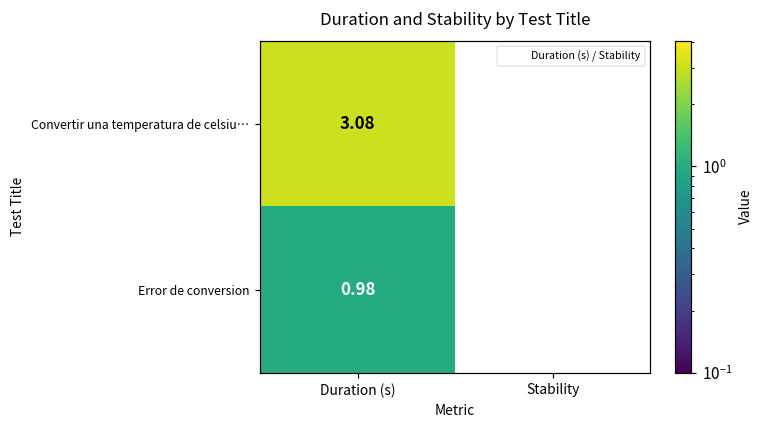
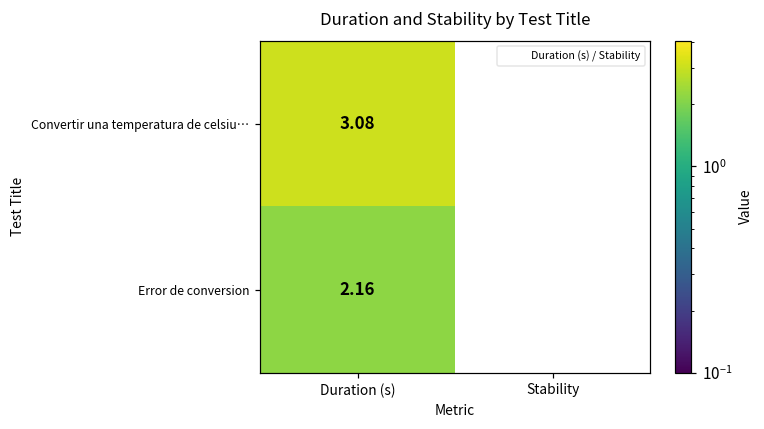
  {
    "Convertir una temperatura de celsiu…": {
      "Duration (s)": 3.08
    },
    "Error de conversion": {
-     "Duration (s)": 0.98
+     "Duration (s)": 2.16
    }
  }
